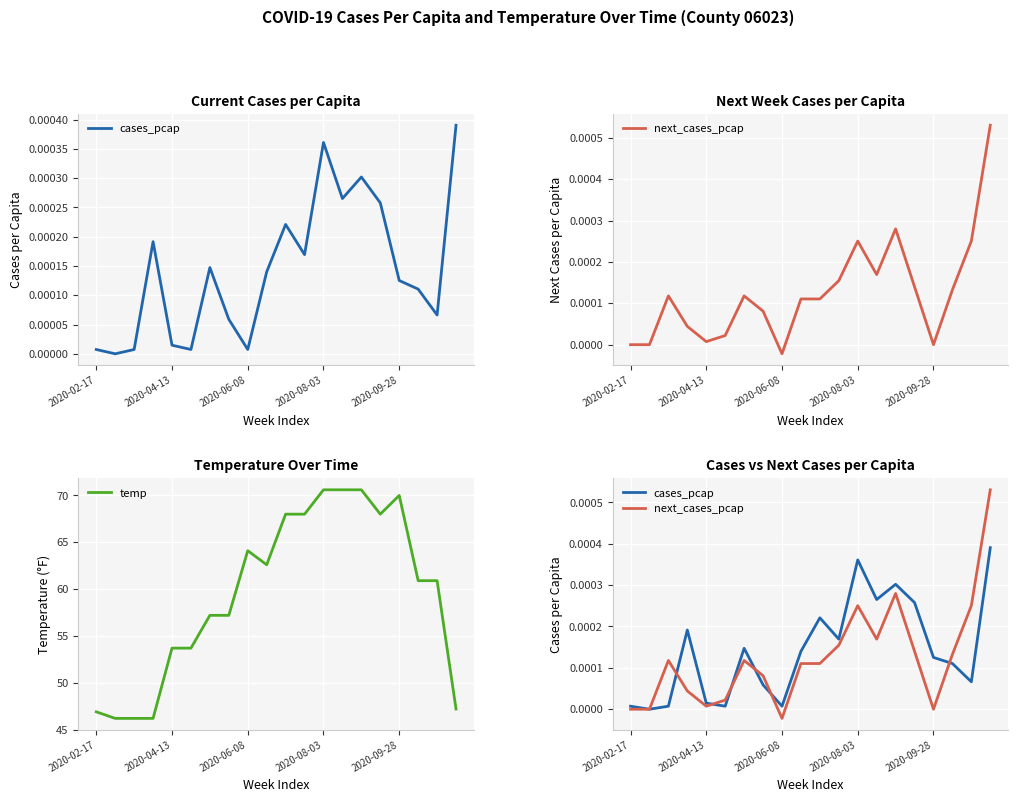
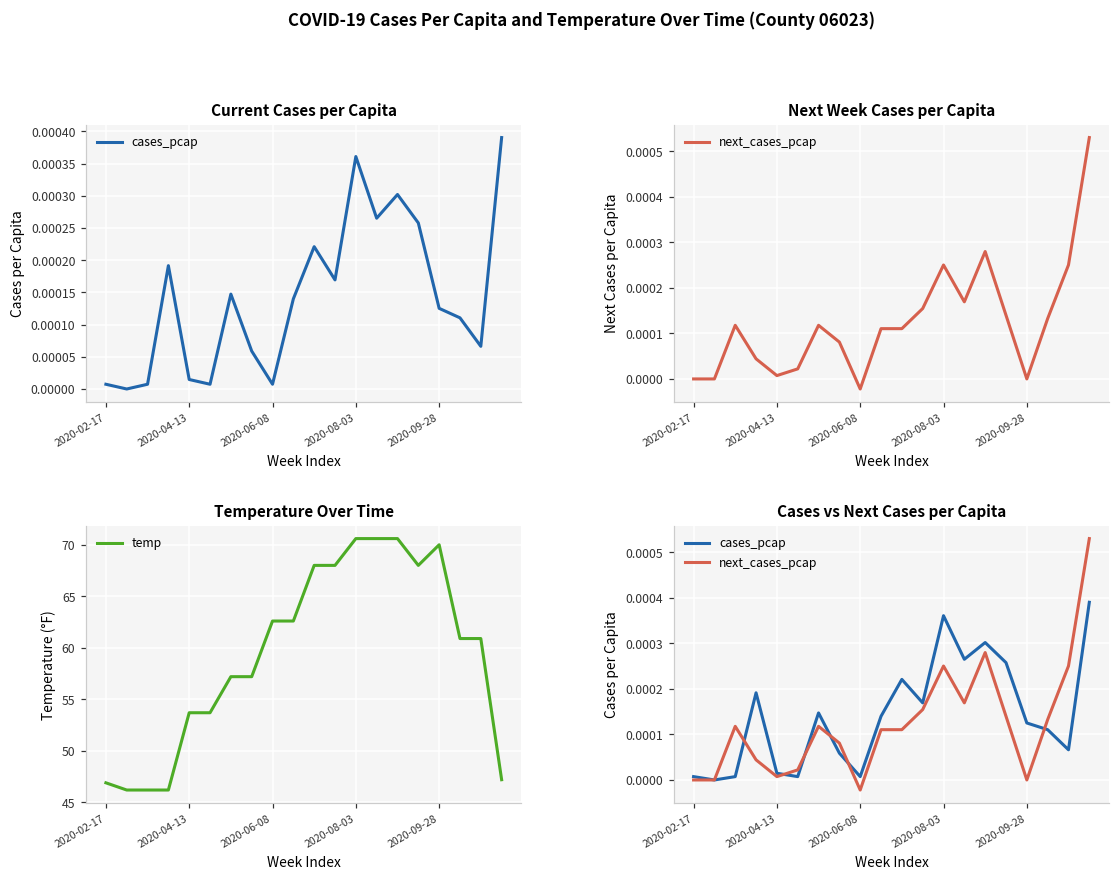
  {
    "Current Cases per Capita": {
      "2020-02-17": 0.00001,
      "2020-04-13": 0.00001,
      "2020-06-08": 0.00001,
      "2020-08-03": 0.00036,
      "2020-09-28": 0.00013
    },
    "Next Week Cases per Capita": {
      "2020-02-17": 0.00000,
      "2020-04-13": 0.00001,
      "2020-06-08": -0.00002,
      "2020-08-03": 0.00025,
      "2020-09-28": 0.00000
    },
    "Temperature Over Time": {
      "2020-02-17": 47,
      "2020-04-13": 54,
-     "2020-06-08": 64,
+     "2020-06-08": 63,
      "2020-08-03": 71,
      "2020-09-28": 70
    },
    "Cases vs Next Cases per Capita": {
      "cases_pcap": {
        "2020-02-17": 0.00001,
        "2020-04-13": 0.00001,
        "2020-06-08": 0.00001,
        "2020-08-03": 0.00036,
        "2020-09-28": 0.00013
      },
      "next_cases_pcap": {
        "2020-02-17": 0.00000,
        "2020-04-13": 0.00001,
        "2020-06-08": -0.00002,
        "2020-08-03": 0.00025,
        "2020-09-28": 0.00000
      }
    }
  }
